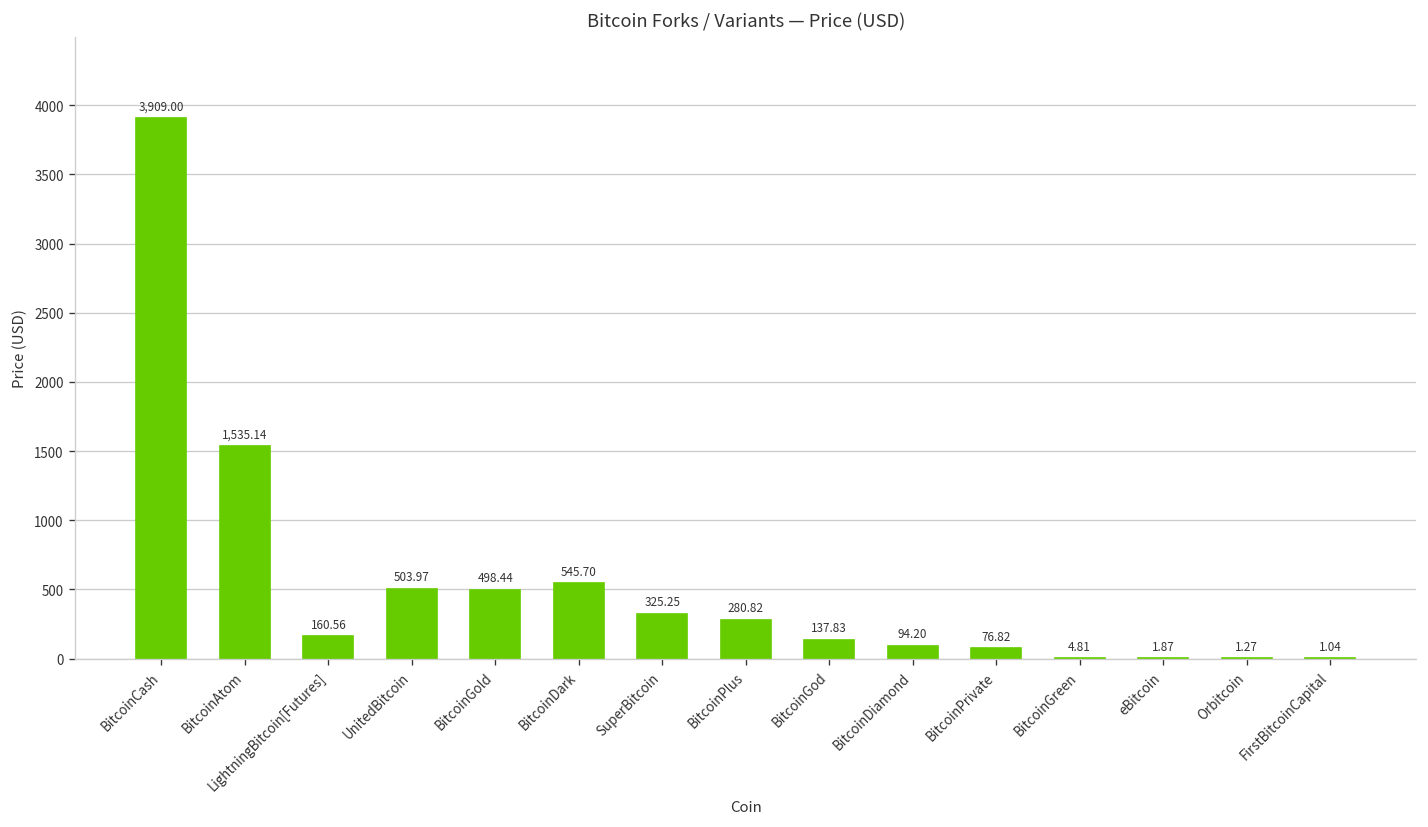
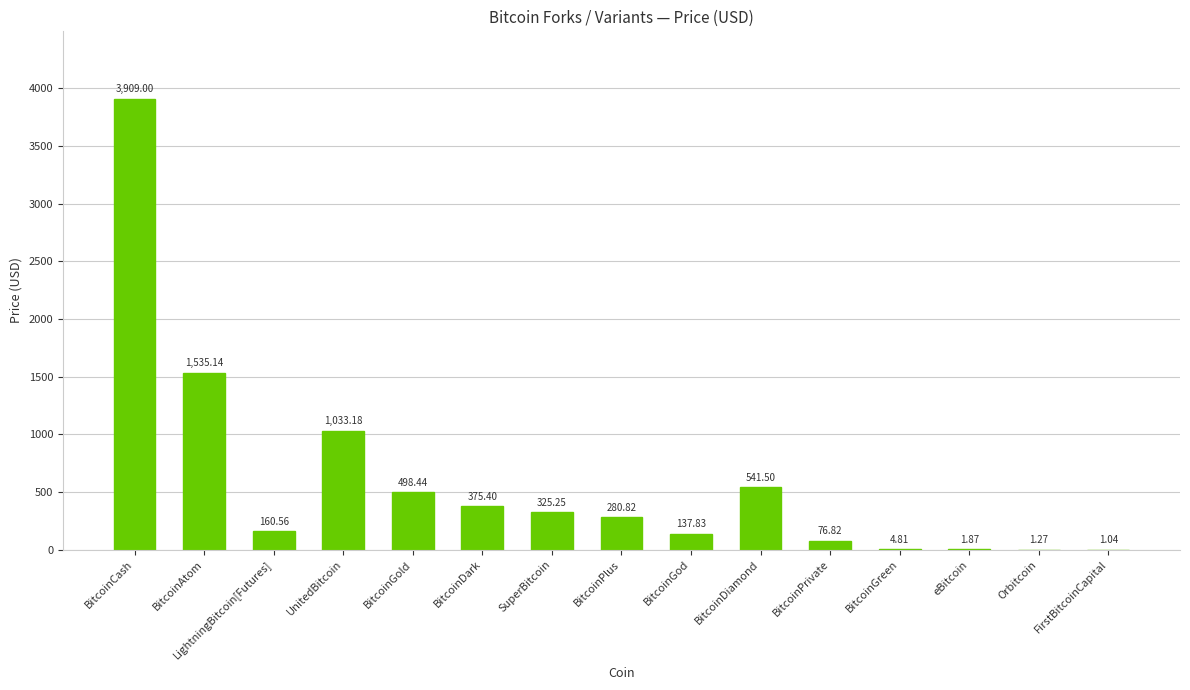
  {
    "BitcoinCash": "3,909.00",
    "BitcoinAtom": "1,535.14",
    "LightningBitcoin[Futures]": "160.56",
-   "UnitedBitcoin": "503.97",
+   "UnitedBitcoin": "1,033.18",
    "BitcoinGold": "498.44",
-   "BitcoinDark": "545.70",
+   "BitcoinDark": "375.40",
    "SuperBitcoin": "325.25",
    "BitcoinPlus": "280.82",
    "BitcoinGod": "137.83",
-   "BitcoinDiamond": "94.20",
+   "BitcoinDiamond": "541.50",
    "BitcoinPrivate": "76.82",
    "BitcoinGreen": "4.81",
    "eBitcoin": "1.87",
    "Orbitcoin": "1.27",
    "FirstBitcoinCapital": "1.04"
  }
